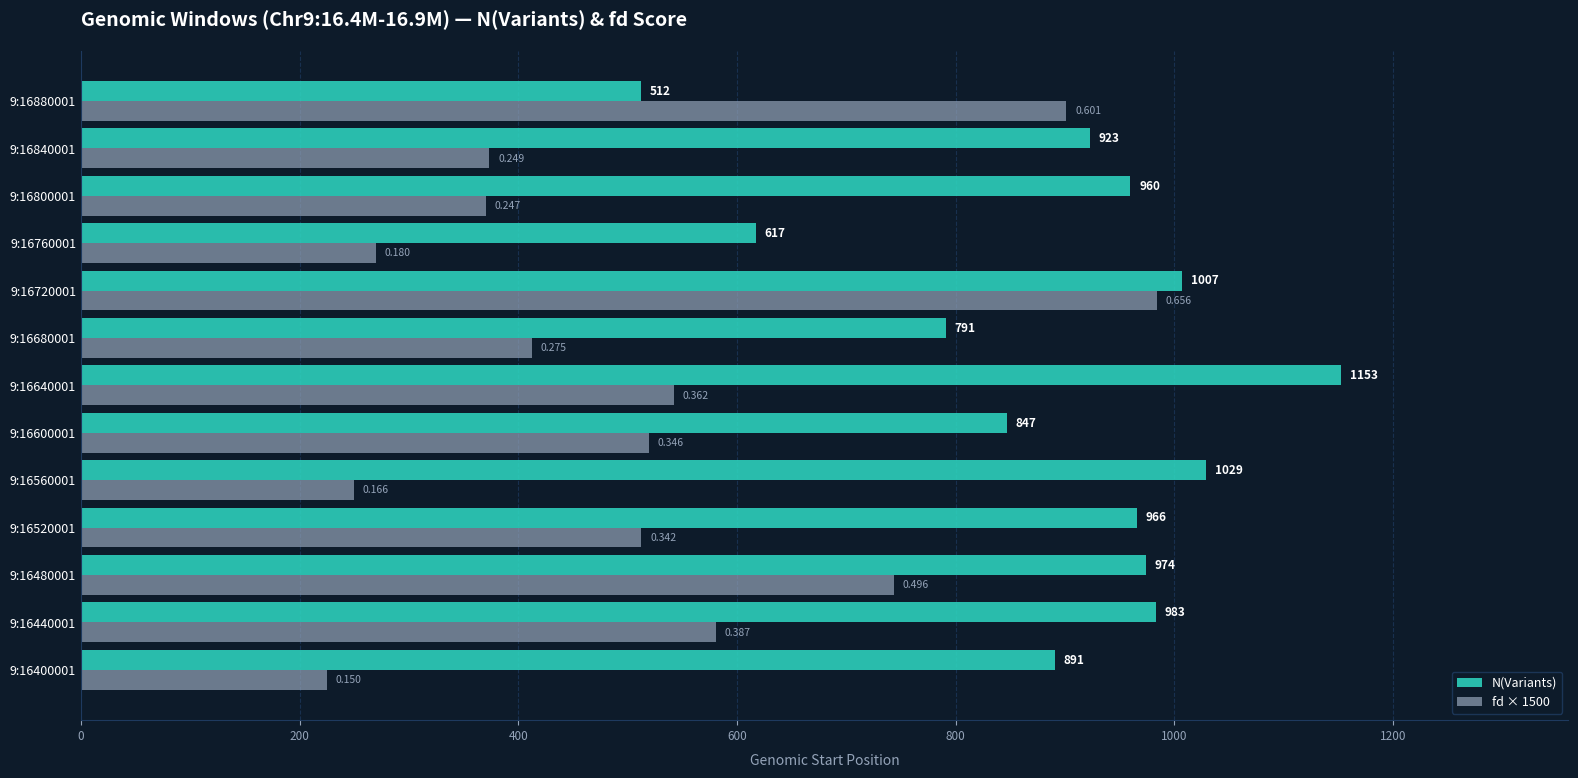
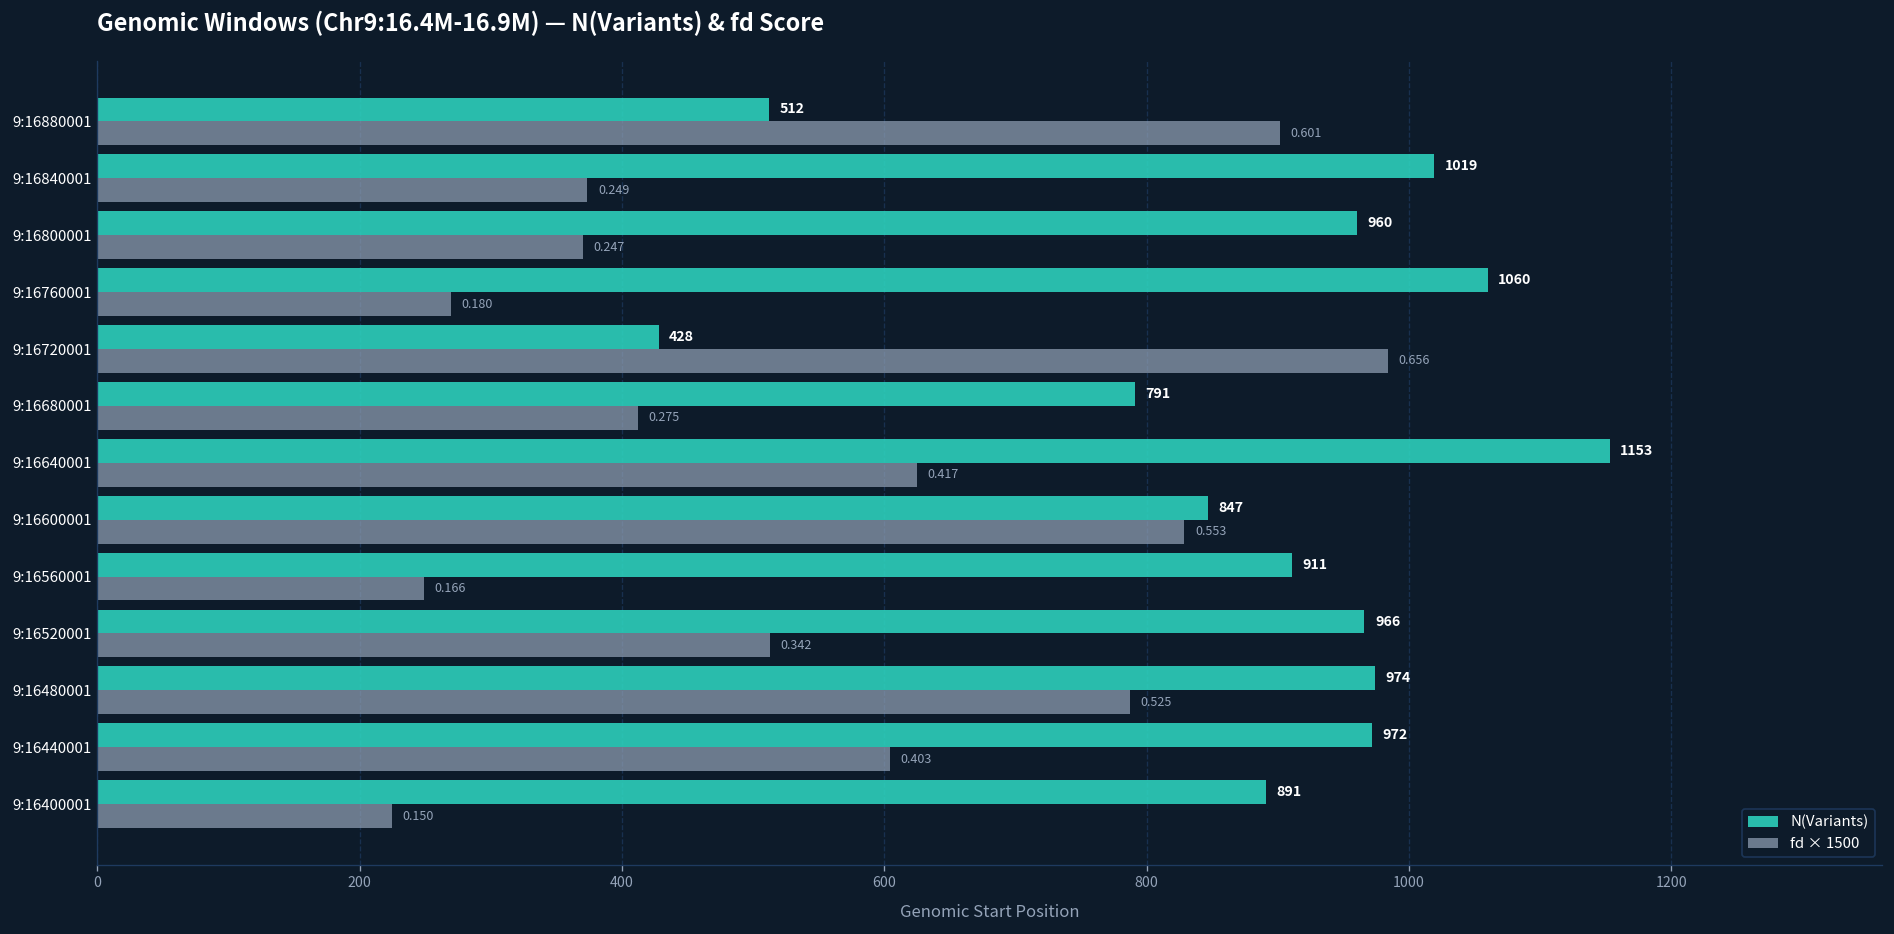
  {
    "N(Variants)": {
      "9:16880001": 512,
-     "9:16840001": 923,
+     "9:16840001": 1019,
      "9:16800001": 960,
-     "9:16760001": 617,
-     "9:16720001": 1007,
+     "9:16760001": 1060,
+     "9:16720001": 428,
      "9:16680001": 791,
      "9:16640001": 1153,
      "9:16600001": 847,
-     "9:16560001": 1029,
+     "9:16560001": 911,
      "9:16520001": 966,
      "9:16480001": 974,
-     "9:16440001": 983,
+     "9:16440001": 972,
      "9:16400001": 891
    },
    "fd × 1500": {
-     "9:16640001": 0.362,
-     "9:16600001": 0.346,
-     "9:16480001": 0.496,
-     "9:16440001": 0.387
+     "9:16640001": 0.417,
+     "9:16600001": 0.553,
+     "9:16480001": 0.525,
+     "9:16440001": 0.403
    }
  }
